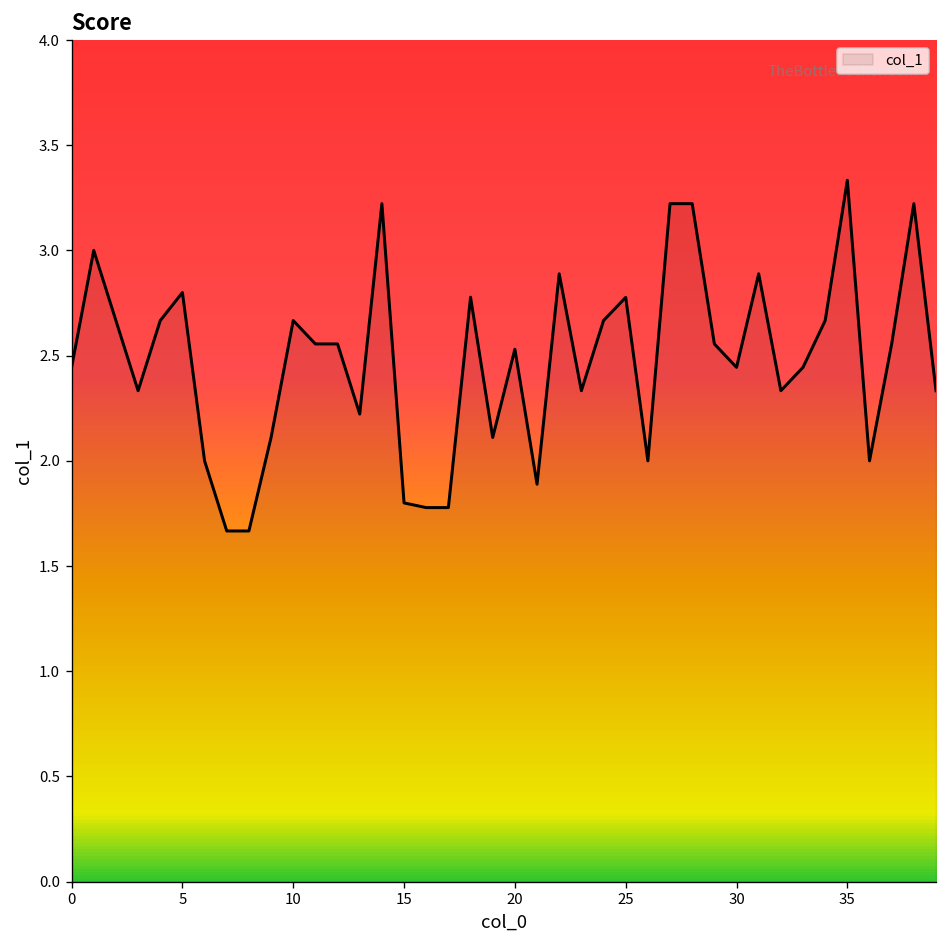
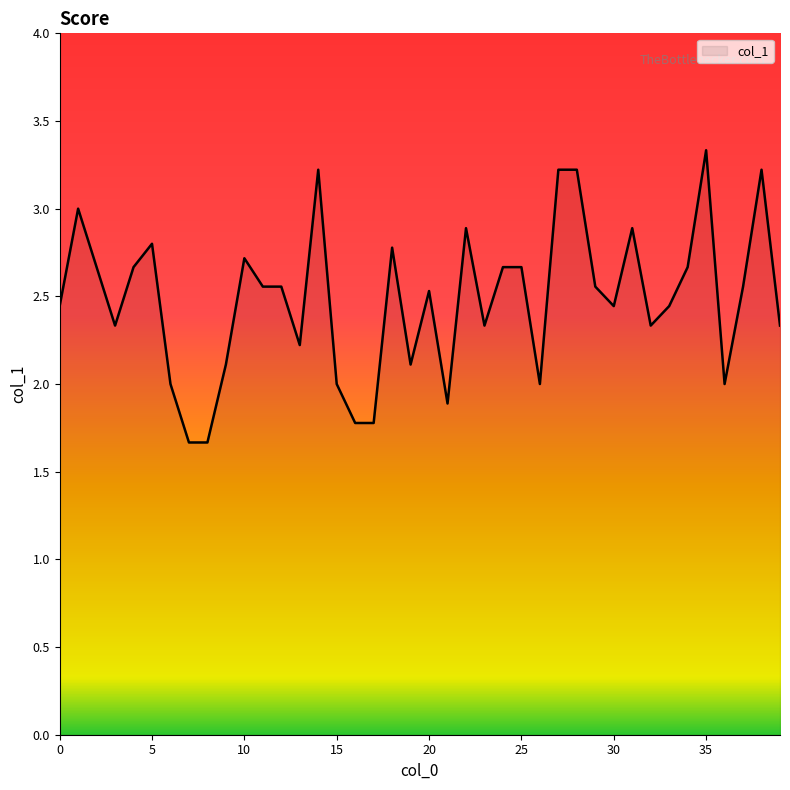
  {
    "0": 2.44,
    "5": 2.80,
-   "10": 2.67,
-   "15": 1.8,
+   "10": 2.72,
+   "15": 2.0,
    "20": 2.53,
-   "25": 2.78,
+   "25": 2.67,
    "30": 2.44,
    "35": 3.33
  }
